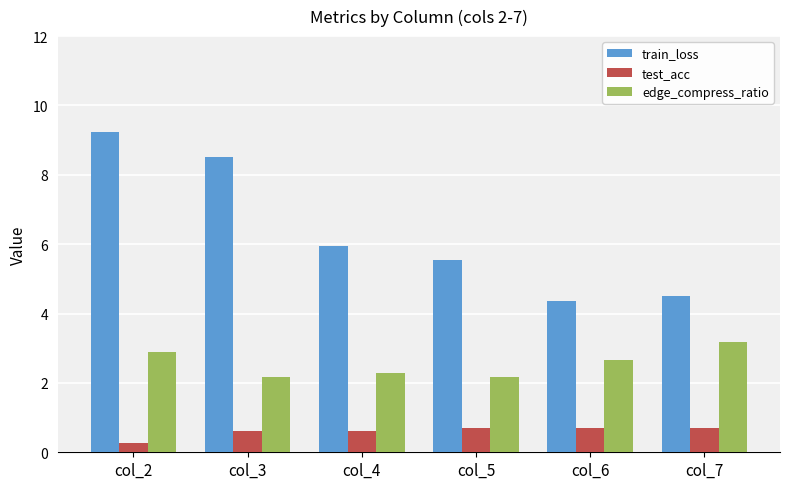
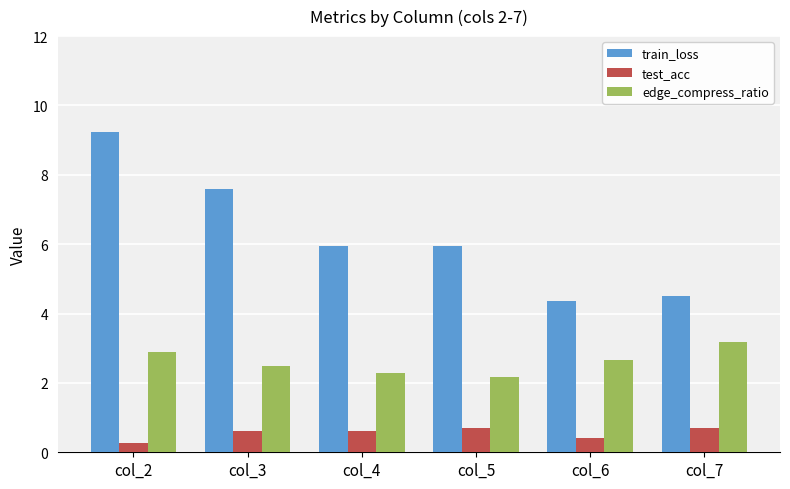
  {
    "train_loss": {
      "col_2": 9.2,
-     "col_3": 8.5,
+     "col_3": 7.6,
      "col_4": 5.9,
-     "col_5": 5.6,
+     "col_5": 5.9,
      "col_6": 4.4,
      "col_7": 4.5
    },
    "test_acc": {
      "col_2": 0.3,
      "col_3": 0.6,
      "col_4": 0.6,
      "col_5": 0.7,
-     "col_6": 0.7,
+     "col_6": 0.4,
      "col_7": 0.7
    },
    "edge_compress_ratio": {
      "col_2": 2.9,
-     "col_3": 2.2,
+     "col_3": 2.5,
      "col_4": 2.3,
      "col_5": 2.2,
      "col_6": 2.6,
      "col_7": 3.2
    }
  }
